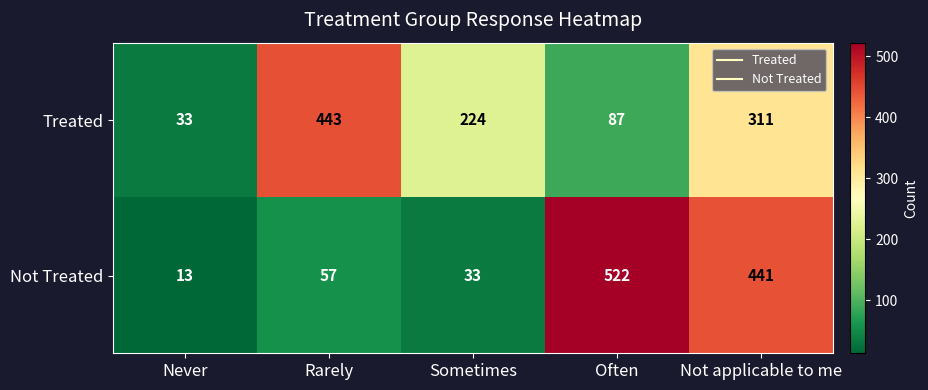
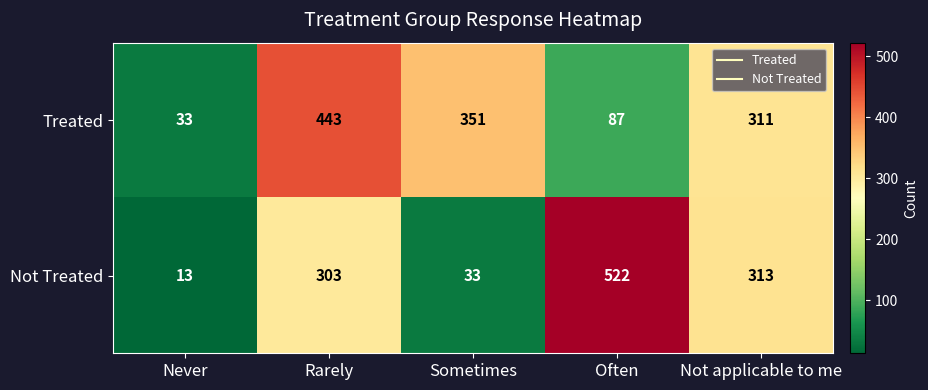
  {
    "Treated": {
      "Never": 33,
      "Rarely": 443,
-     "Sometimes": 224,
+     "Sometimes": 351,
      "Often": 87,
      "Not applicable to me": 311
    },
    "Not Treated": {
      "Never": 13,
-     "Rarely": 57,
+     "Rarely": 303,
      "Sometimes": 33,
      "Often": 522,
-     "Not applicable to me": 441
+     "Not applicable to me": 313
    }
  }
